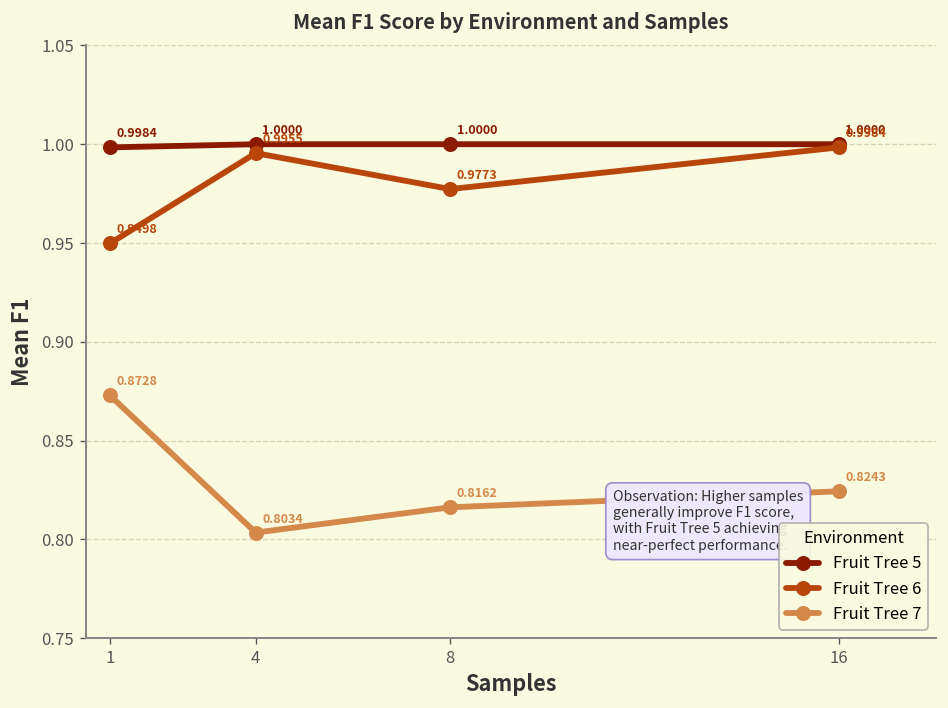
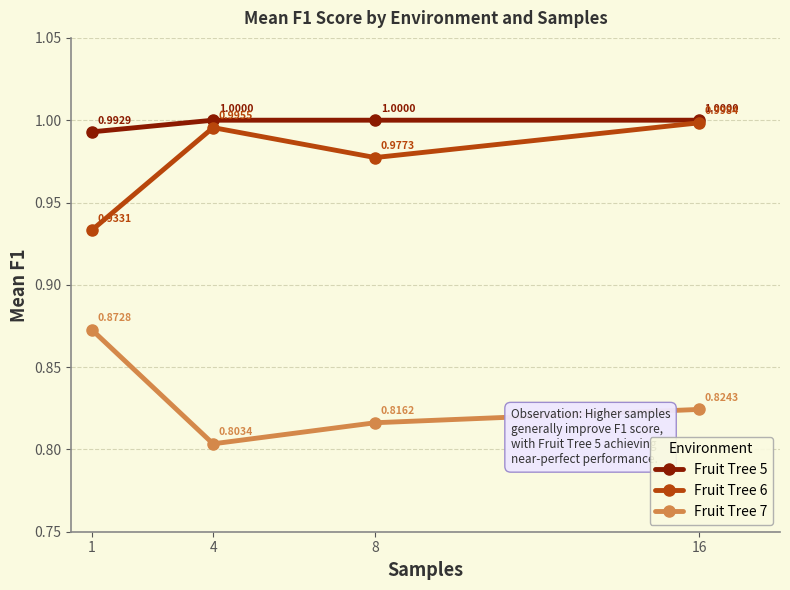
  {
    "Fruit Tree 5": {
-     "1": 0.9984,
+     "1": 0.9929,
      "4": 1.0000,
      "8": 1.0000
    },
    "Fruit Tree 6": {
-     "1": 0.9498,
+     "1": 0.9331,
      "8": 0.9773
    },
    "Fruit Tree 7": {
      "1": 0.8728,
      "4": 0.8034,
      "8": 0.8162,
      "16": 0.8243
    }
  }
